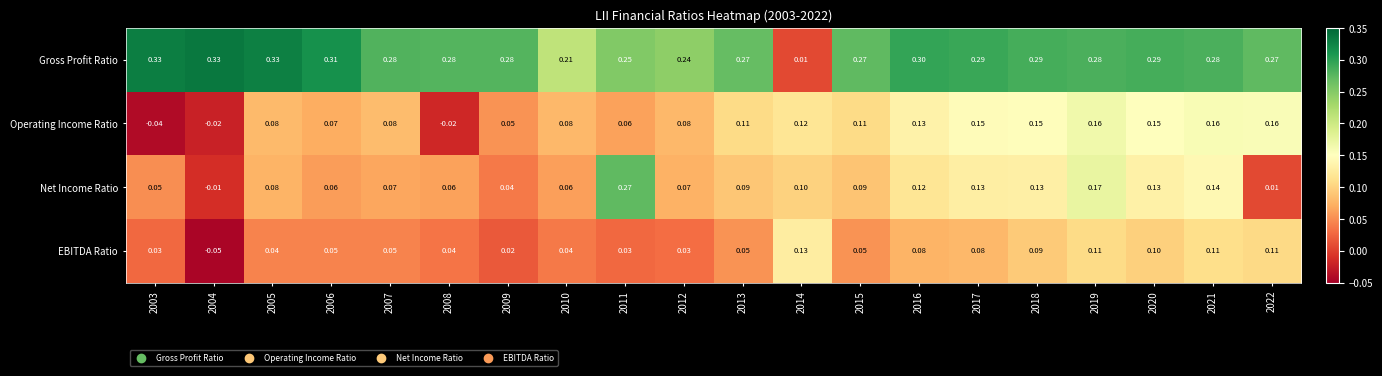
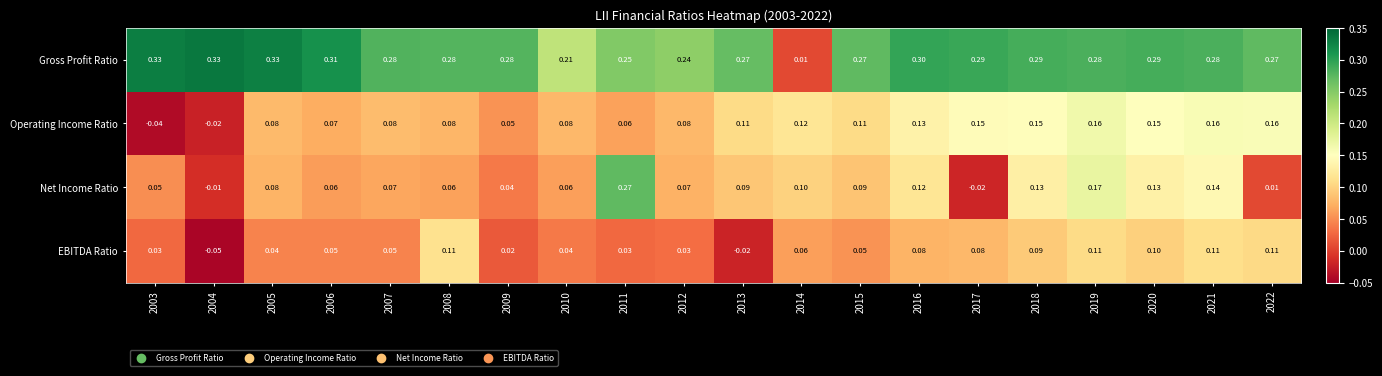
  {
    "Gross Profit Ratio": {
      "2003": 0.33,
      "2004": 0.33,
      "2005": 0.33,
      "2006": 0.31,
      "2007": 0.28,
      "2008": 0.28,
      "2009": 0.28,
      "2010": 0.21,
      "2011": 0.25,
      "2012": 0.24,
      "2013": 0.27,
      "2014": 0.01,
      "2015": 0.27,
      "2016": 0.30,
      "2017": 0.29,
      "2018": 0.29,
      "2019": 0.28,
      "2020": 0.29,
      "2021": 0.28,
      "2022": 0.27
    },
    "Operating Income Ratio": {
      "2003": -0.04,
      "2004": -0.02,
      "2005": 0.08,
      "2006": 0.07,
      "2007": 0.08,
-     "2008": -0.02,
+     "2008": 0.08,
      "2009": 0.05,
      "2010": 0.08,
      "2011": 0.06,
      "2012": 0.08,
      "2013": 0.11,
      "2014": 0.12,
      "2015": 0.11,
      "2016": 0.13,
      "2017": 0.15,
      "2018": 0.15,
      "2019": 0.16,
      "2020": 0.15,
      "2021": 0.16,
      "2022": 0.16
    },
    "Net Income Ratio": {
      "2003": 0.05,
      "2004": -0.01,
      "2005": 0.08,
      "2006": 0.06,
      "2007": 0.07,
      "2008": 0.06,
      "2009": 0.04,
      "2010": 0.06,
      "2011": 0.27,
      "2012": 0.07,
      "2013": 0.09,
      "2014": 0.10,
      "2015": 0.09,
      "2016": 0.12,
-     "2017": 0.13,
+     "2017": -0.02,
      "2018": 0.13,
      "2019": 0.17,
      "2020": 0.13,
      "2021": 0.14,
      "2022": 0.01
    },
    "EBITDA Ratio": {
      "2003": 0.03,
      "2004": -0.05,
      "2005": 0.04,
      "2006": 0.05,
      "2007": 0.05,
-     "2008": 0.04,
+     "2008": 0.11,
      "2009": 0.02,
      "2010": 0.04,
      "2011": 0.03,
      "2012": 0.03,
-     "2013": 0.05,
-     "2014": 0.13,
+     "2013": -0.02,
+     "2014": 0.06,
      "2015": 0.05,
      "2016": 0.08,
      "2017": 0.08,
      "2018": 0.09,
      "2019": 0.11,
      "2020": 0.10,
      "2021": 0.11,
      "2022": 0.11
    }
  }
